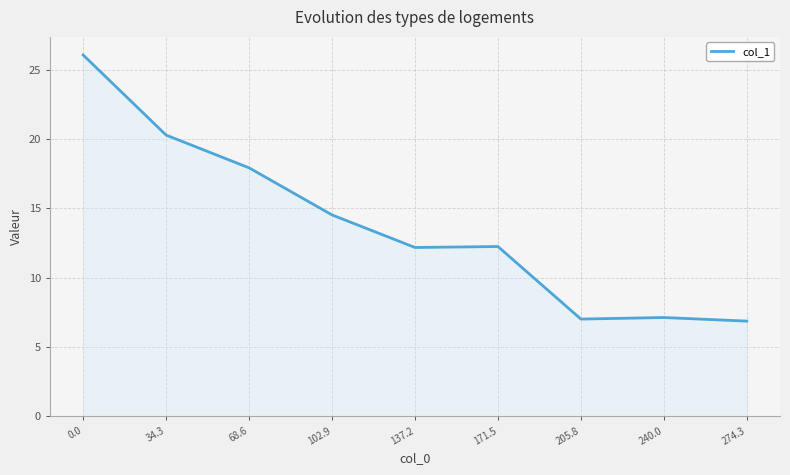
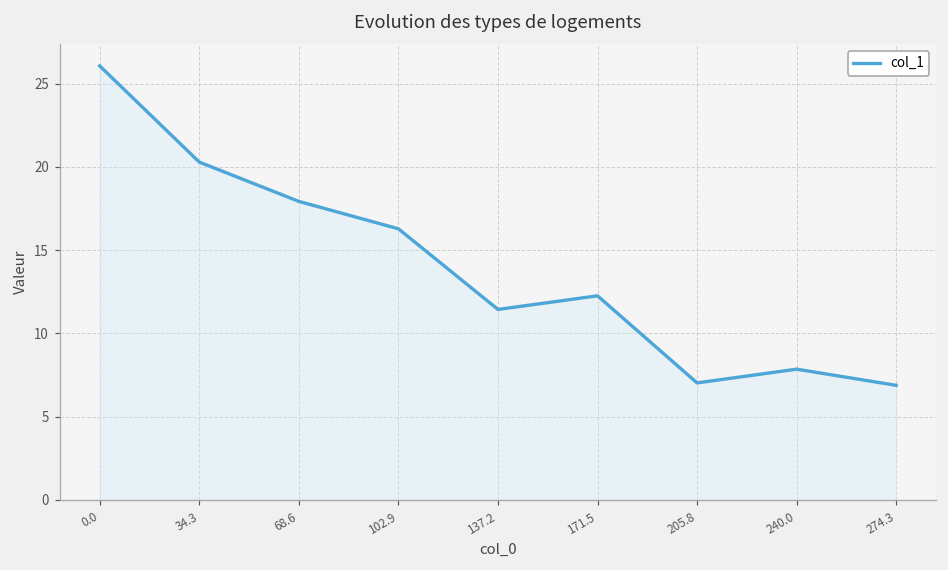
  {
    "0.0": 26.1,
    "34.3": 20.3,
    "68.6": 17.9,
-   "102.9": 14.5,
-   "137.2": 12.2,
+   "102.9": 16.3,
+   "137.2": 11.4,
    "171.5": 12.3,
    "205.8": 7.0,
-   "240.0": 7.1,
+   "240.0": 7.8,
    "274.3": 6.9
  }
